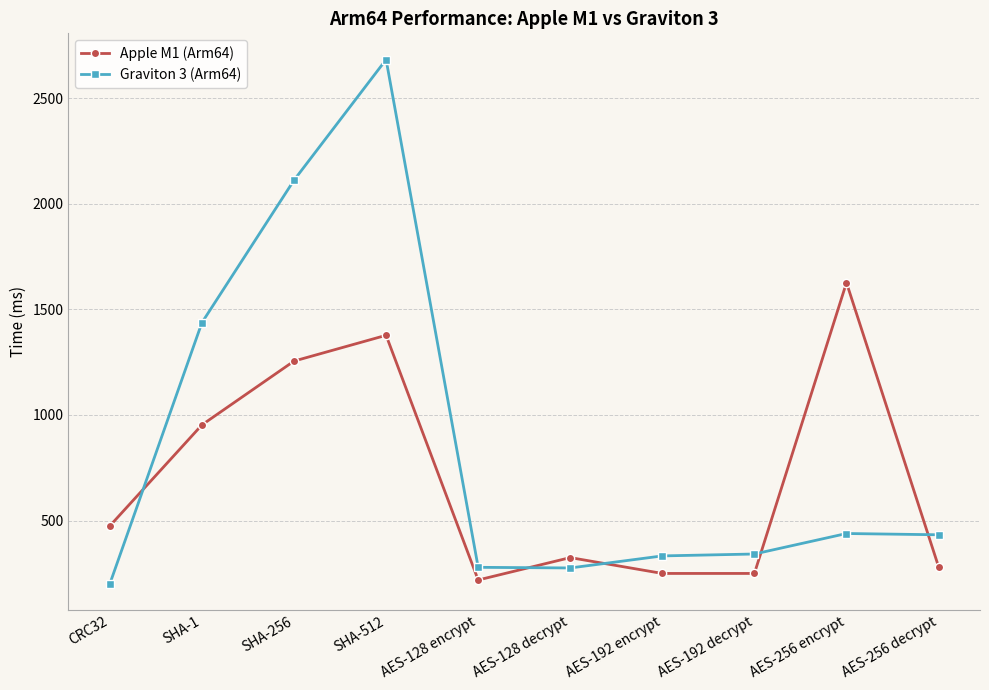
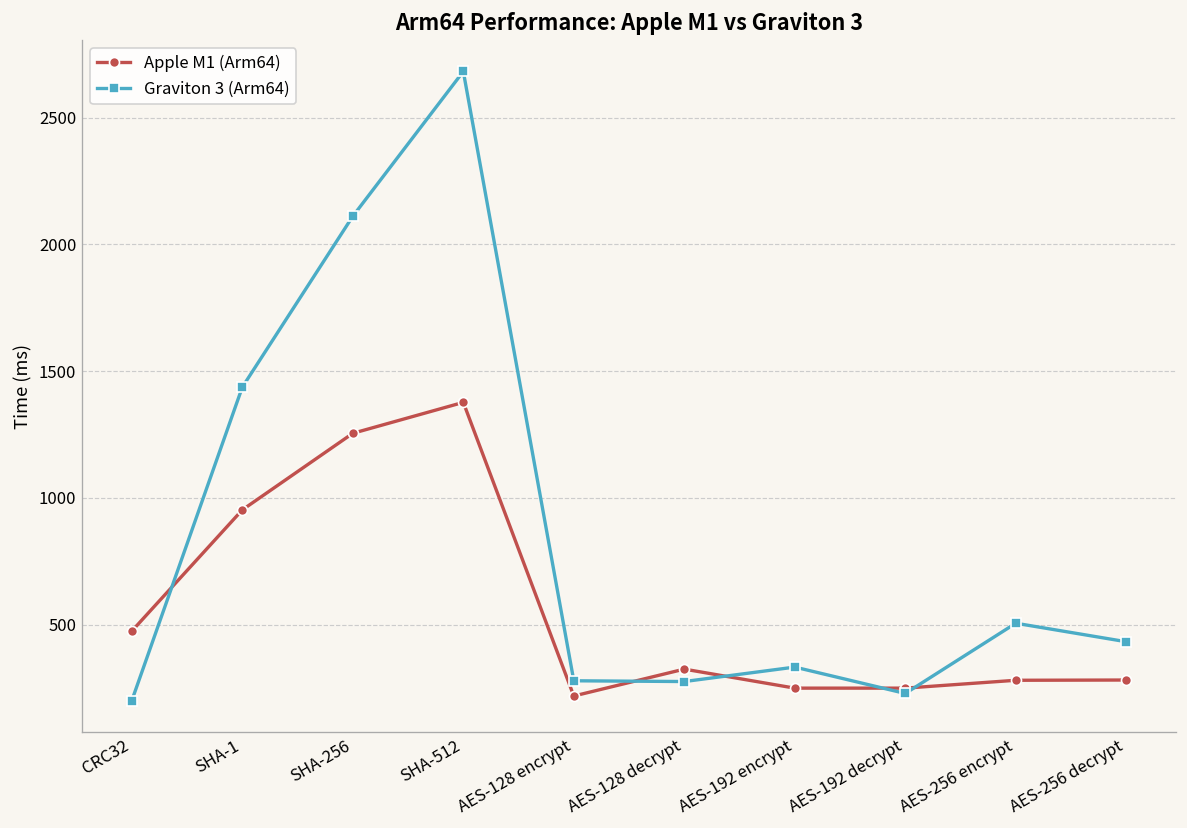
  {
    "Apple M1 (Arm64)": {
      "CRC32": 480,
      "SHA-1": 950,
      "SHA-256": 1260,
      "SHA-512": 1380,
      "AES-128 encrypt": 220,
      "AES-128 decrypt": 330,
      "AES-192 encrypt": 250,
      "AES-192 decrypt": 250,
-     "AES-256 encrypt": 1630,
+     "AES-256 encrypt": 280,
      "AES-256 decrypt": 280
    },
    "Graviton 3 (Arm64)": {
      "CRC32": 200,
      "SHA-1": 1440,
      "SHA-256": 2110,
      "SHA-512": 2680,
      "AES-128 encrypt": 280,
      "AES-128 decrypt": 280,
      "AES-192 encrypt": 330,
-     "AES-192 decrypt": 340,
-     "AES-256 encrypt": 440,
+     "AES-192 decrypt": 230,
+     "AES-256 encrypt": 510,
      "AES-256 decrypt": 430
    }
  }
